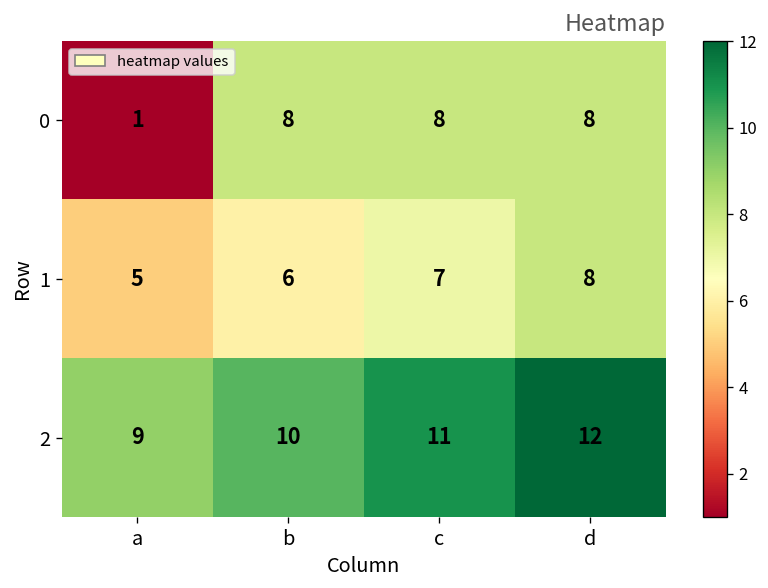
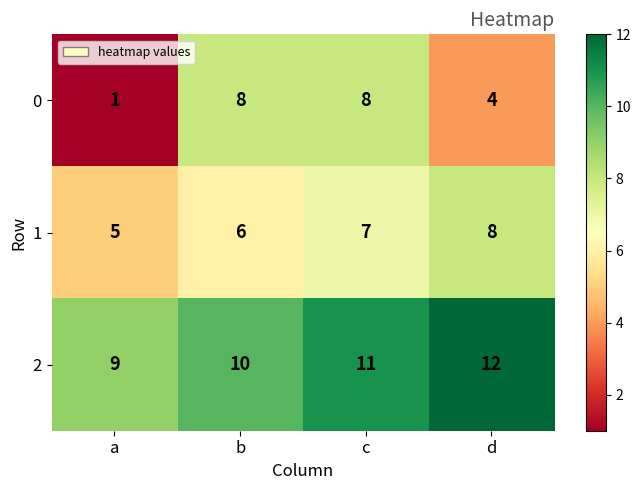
  {
    "0": {
      "a": 1,
      "b": 8,
      "c": 8,
-     "d": 8
+     "d": 4
    },
    "1": {
      "a": 5,
      "b": 6,
      "c": 7,
      "d": 8
    },
    "2": {
      "a": 9,
      "b": 10,
      "c": 11,
      "d": 12
    }
  }
